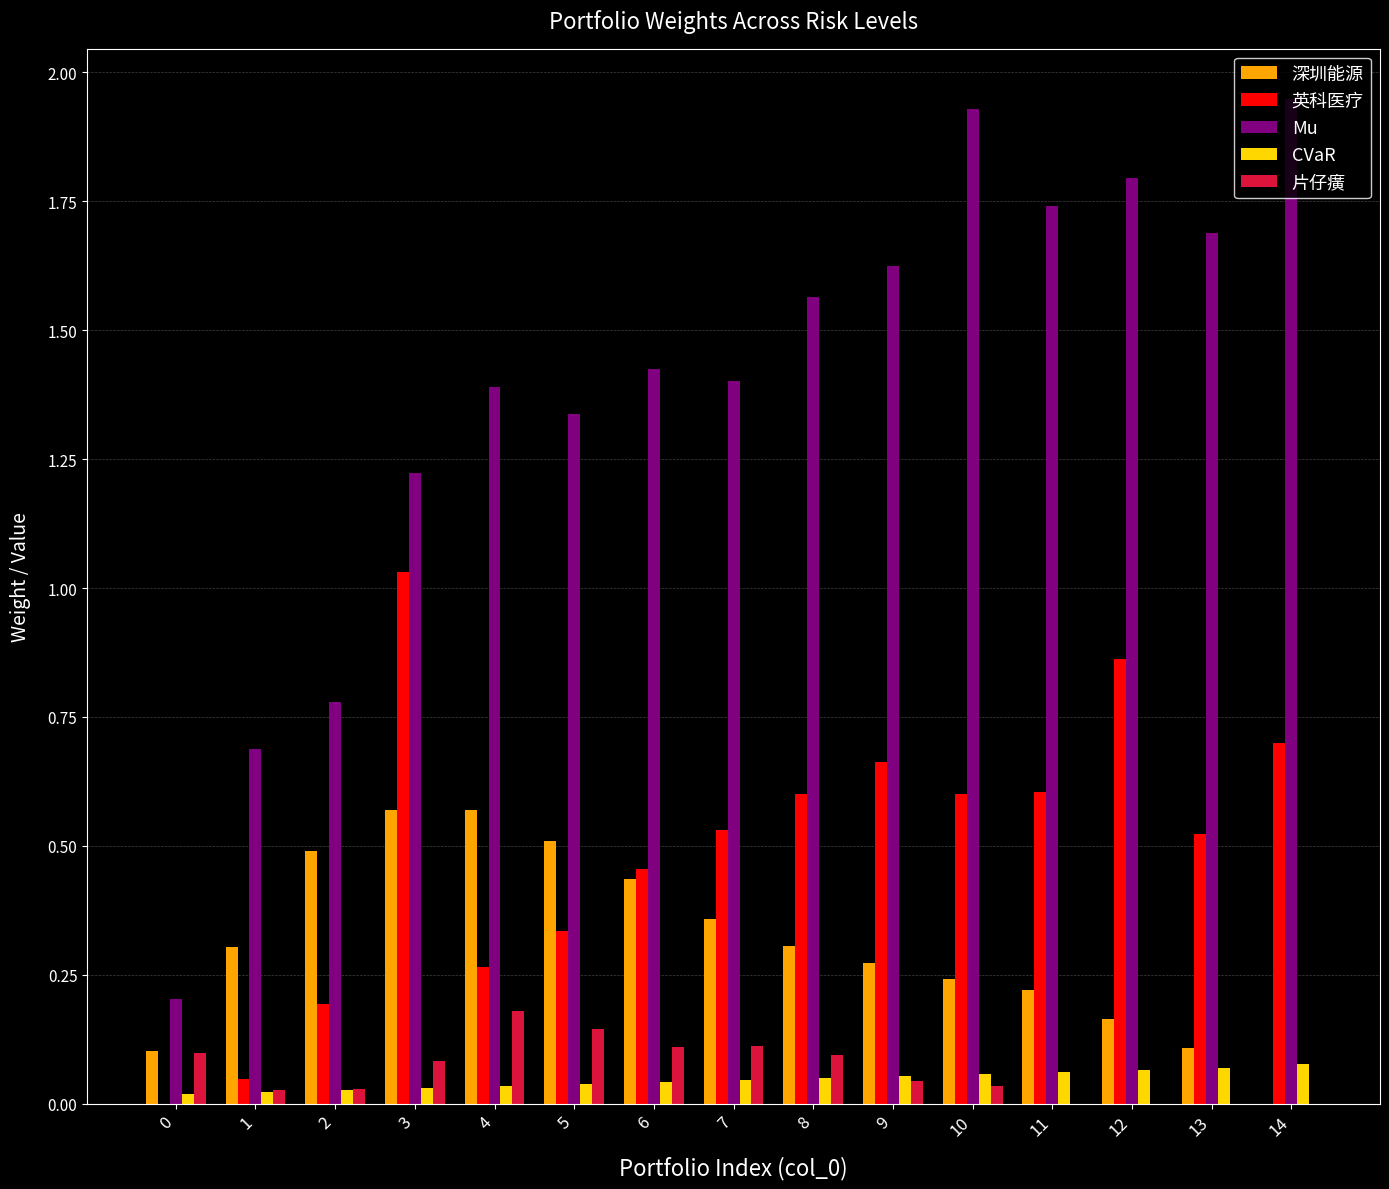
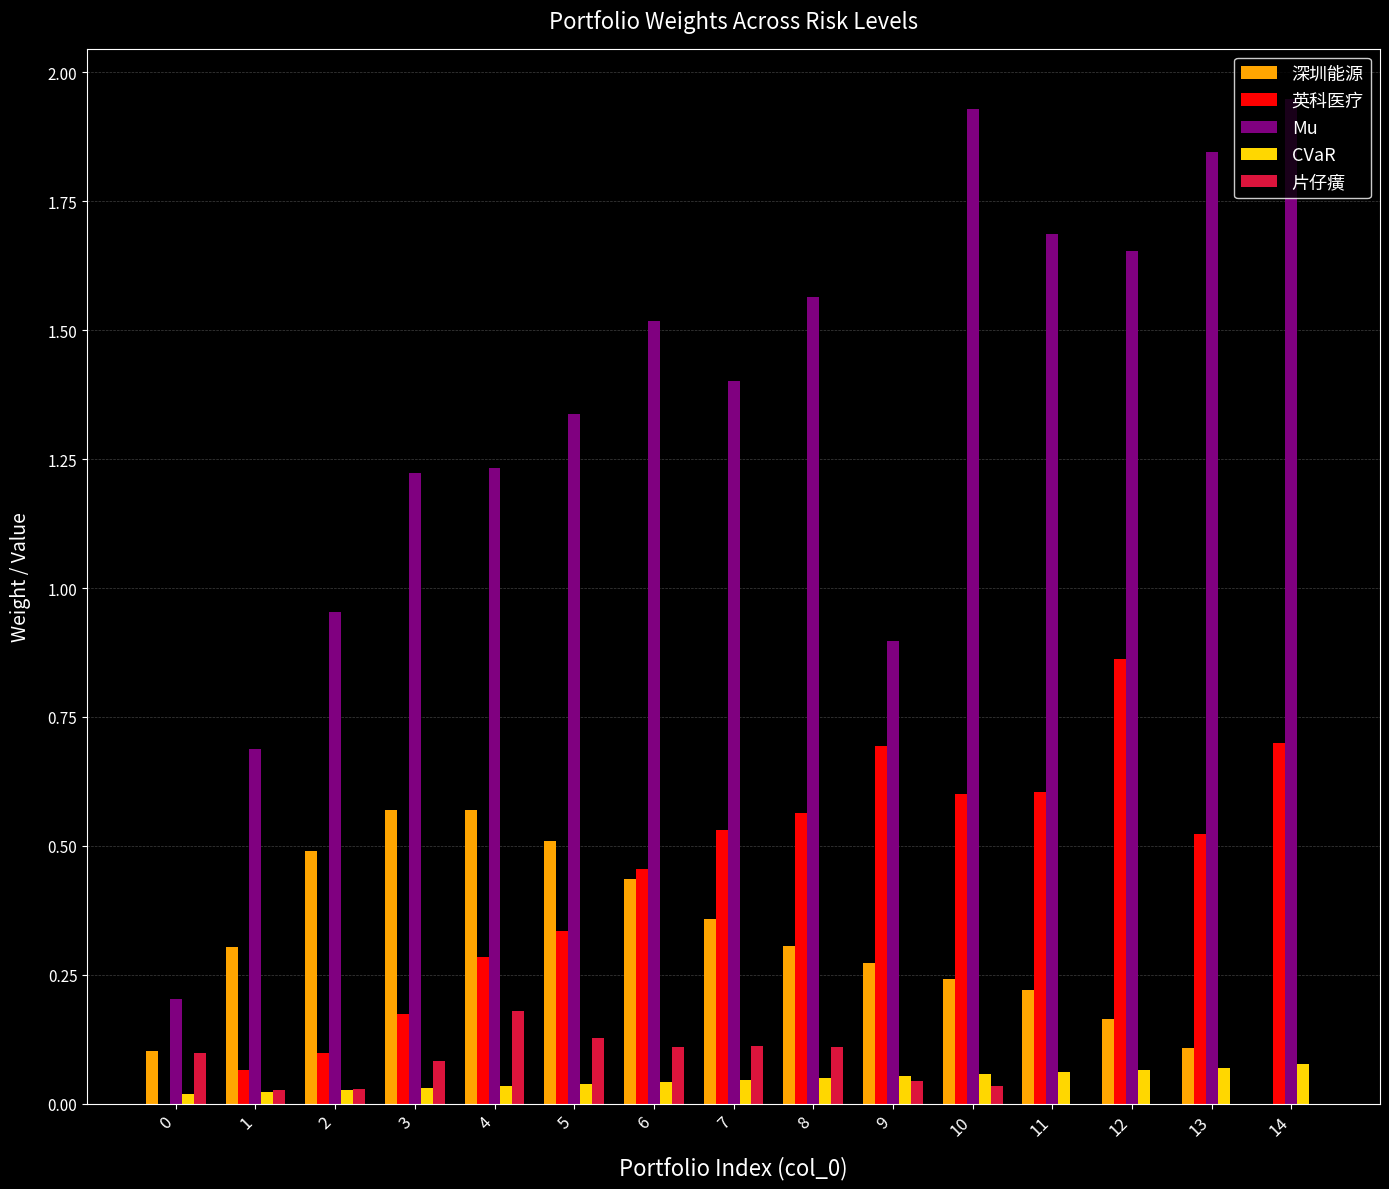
  {
    "英科医疗": {
      "0": 0.00,
-     "1": 0.05,
-     "2": 0.19,
-     "3": 1.03,
-     "4": 0.26,
+     "1": 0.07,
+     "2": 0.10,
+     "3": 0.17,
+     "4": 0.28,
      "5": 0.33,
      "6": 0.45,
      "7": 0.53,
-     "8": 0.60,
-     "9": 0.66,
+     "8": 0.56,
+     "9": 0.69,
      "10": 0.60,
      "11": 0.60,
      "12": 0.86,
      "13": 0.52,
      "14": 0.70
    },
    "Mu": {
      "0": 0.20,
      "1": 0.69,
-     "2": 0.78,
+     "2": 0.95,
      "3": 1.22,
-     "4": 1.39,
+     "4": 1.23,
      "5": 1.34,
-     "6": 1.43,
+     "6": 1.52,
      "7": 1.40,
      "8": 1.56,
-     "9": 1.63,
+     "9": 0.90,
      "10": 1.93,
-     "11": 1.74,
-     "12": 1.79,
-     "13": 1.69
+     "11": 1.69,
+     "12": 1.65,
+     "13": 1.85
    },
    "片仔癀": {
      "0": 0.10,
      "1": 0.03,
      "2": 0.03,
      "3": 0.08,
      "4": 0.18,
-     "5": 0.14,
+     "5": 0.13,
      "6": 0.11,
      "7": 0.11,
-     "8": 0.09,
+     "8": 0.11,
      "9": 0.04,
      "10": 0.03,
      "11": 0.00,
      "12": 0.00,
      "13": 0.00,
      "14": 0.00
    }
  }
